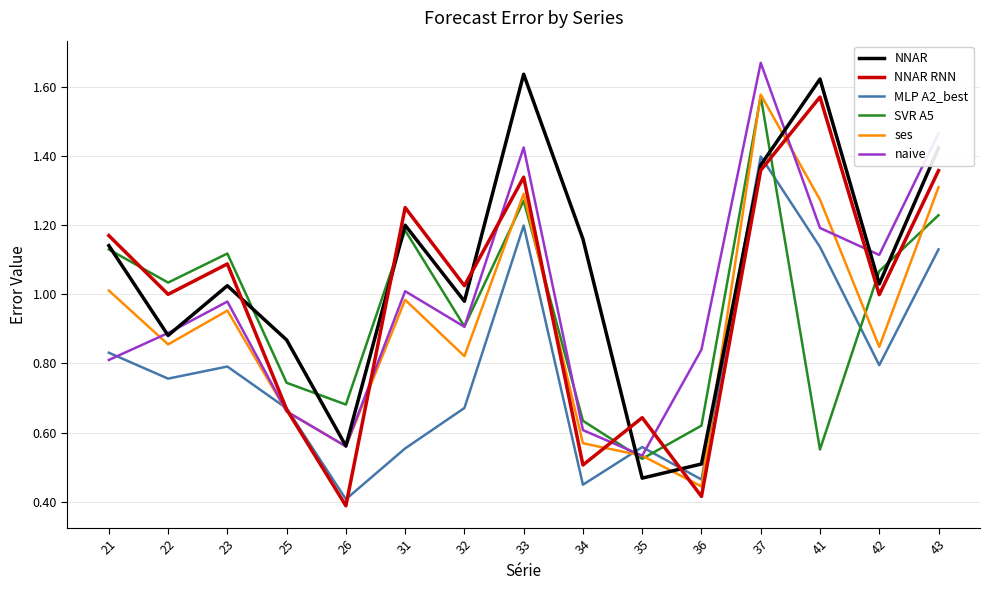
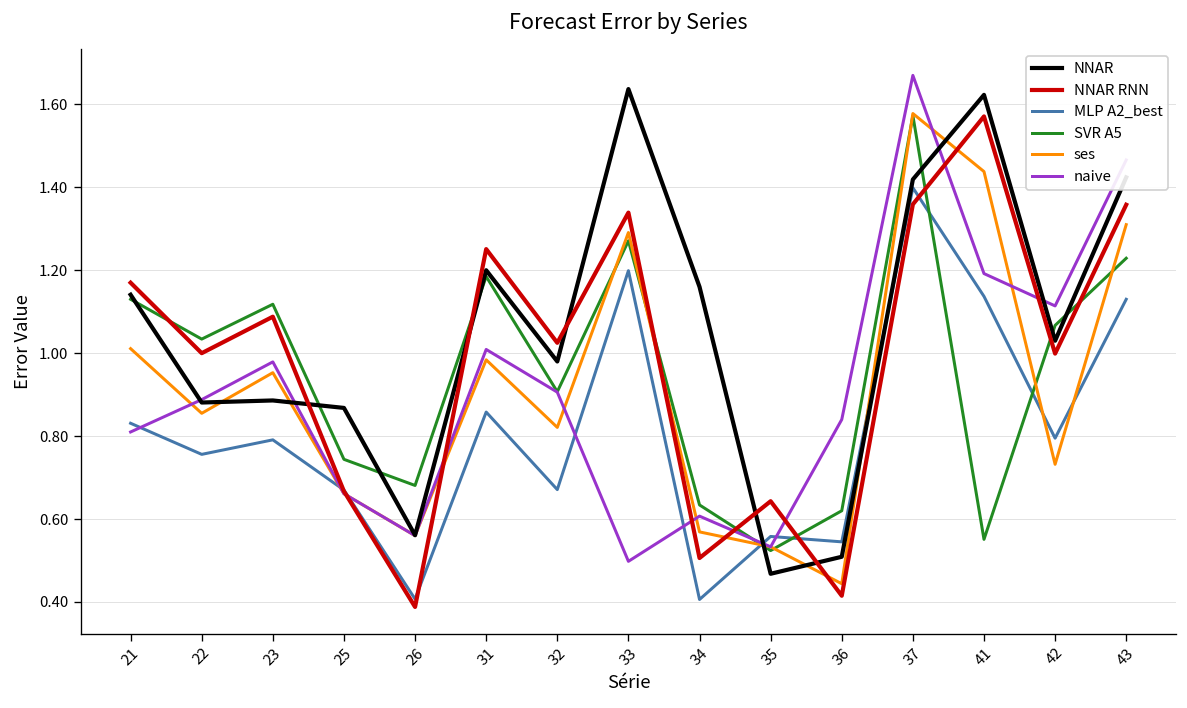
  {
    "NNAR": {
      "21": 1.14,
-     "23": 1.03,
+     "23": 0.89,
      "25": 0.87,
      "31": 1.20,
      "32": 0.98,
      "33": 1.64,
      "34": 1.16,
      "35": 0.47,
      "36": 0.51,
-     "37": 1.37,
+     "37": 1.42,
      "41": 1.62,
      "42": 1.03
    },
    "NNAR RNN": {
      "21": 1.17,
      "22": 1.00,
      "23": 1.09,
      "26": 0.39,
      "31": 1.25,
      "32": 1.03,
      "33": 1.34,
      "34": 0.51,
      "35": 0.64,
      "36": 0.42,
      "37": 1.36,
      "41": 1.57,
      "42": 1.00,
      "43": 1.36
    },
    "MLP A2_best": {
      "21": 0.83,
      "22": 0.76,
      "23": 0.79,
      "26": 0.41,
-     "31": 0.55,
+     "31": 0.86,
      "32": 0.67,
      "33": 1.20,
-     "34": 0.45,
+     "34": 0.41,
      "35": 0.56,
-     "36": 0.46,
+     "36": 0.55,
      "37": 1.40,
      "41": 1.14,
      "42": 0.80,
      "43": 1.13
    },
    "SVR A5": {
      "21": 1.13,
      "22": 1.03,
      "23": 1.12,
      "25": 0.74,
      "26": 0.68,
      "31": 1.19,
      "33": 1.27,
      "34": 0.63,
      "35": 0.52,
      "36": 0.62,
      "41": 0.55,
      "42": 1.07,
      "43": 1.23
    },
    "ses": {
      "21": 1.01,
      "22": 0.86,
      "23": 0.95,
      "31": 0.98,
      "32": 0.82,
      "33": 1.29,
      "34": 0.57,
      "36": 0.44,
-     "41": 1.27,
-     "42": 0.85,
+     "41": 1.44,
+     "42": 0.73,
      "43": 1.31
    },
    "naive": {
      "21": 0.81,
      "23": 0.98,
      "31": 1.01,
-     "33": 1.43,
+     "33": 0.50,
      "34": 0.61,
      "36": 0.84,
      "37": 1.67,
      "41": 1.19,
      "42": 1.11
    }
  }
